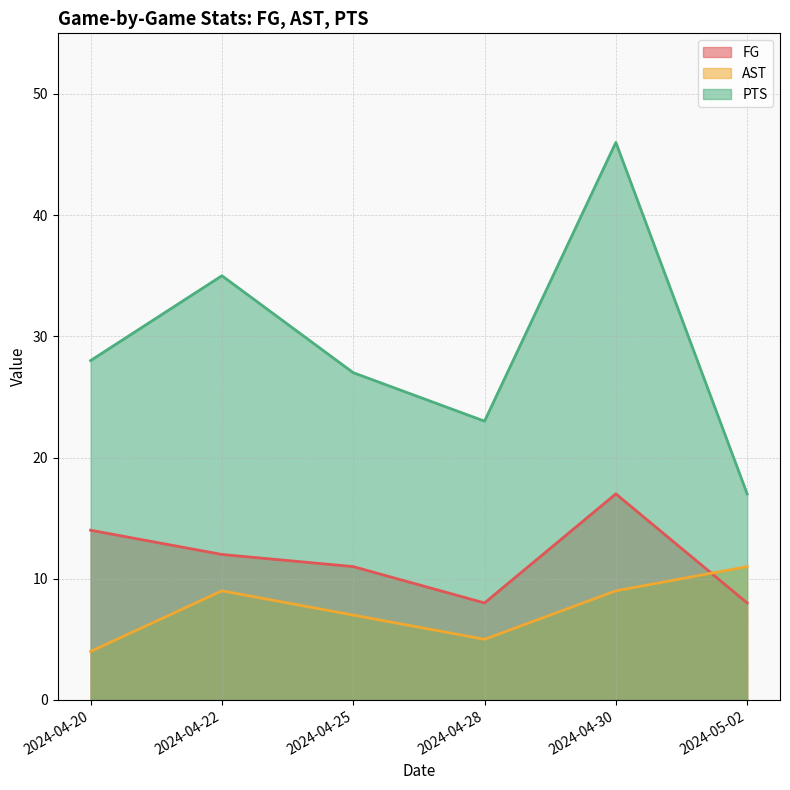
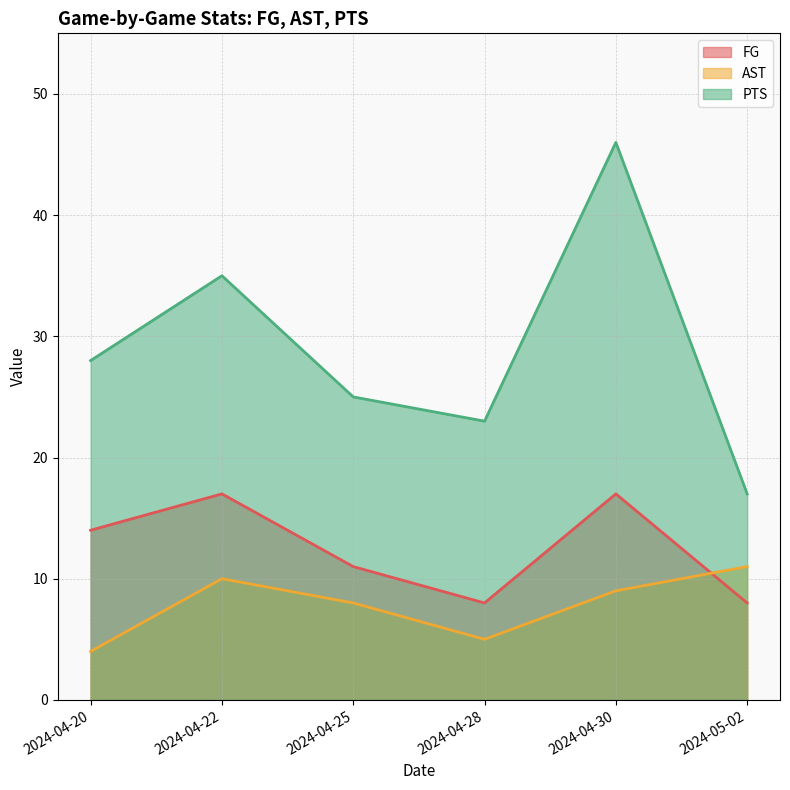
  {
    "FG": {
      "2024-04-20": 14,
-     "2024-04-22": 12,
+     "2024-04-22": 17,
      "2024-04-25": 11,
      "2024-04-28": 8,
      "2024-04-30": 17,
      "2024-05-02": 8
    },
    "AST": {
      "2024-04-20": 4,
-     "2024-04-22": 9,
-     "2024-04-25": 7,
+     "2024-04-22": 10,
+     "2024-04-25": 8,
      "2024-04-28": 5,
      "2024-04-30": 9,
      "2024-05-02": 11
    },
    "PTS": {
      "2024-04-20": 28,
      "2024-04-22": 35,
-     "2024-04-25": 27,
+     "2024-04-25": 25,
      "2024-04-28": 23,
      "2024-04-30": 46,
      "2024-05-02": 17
    }
  }
